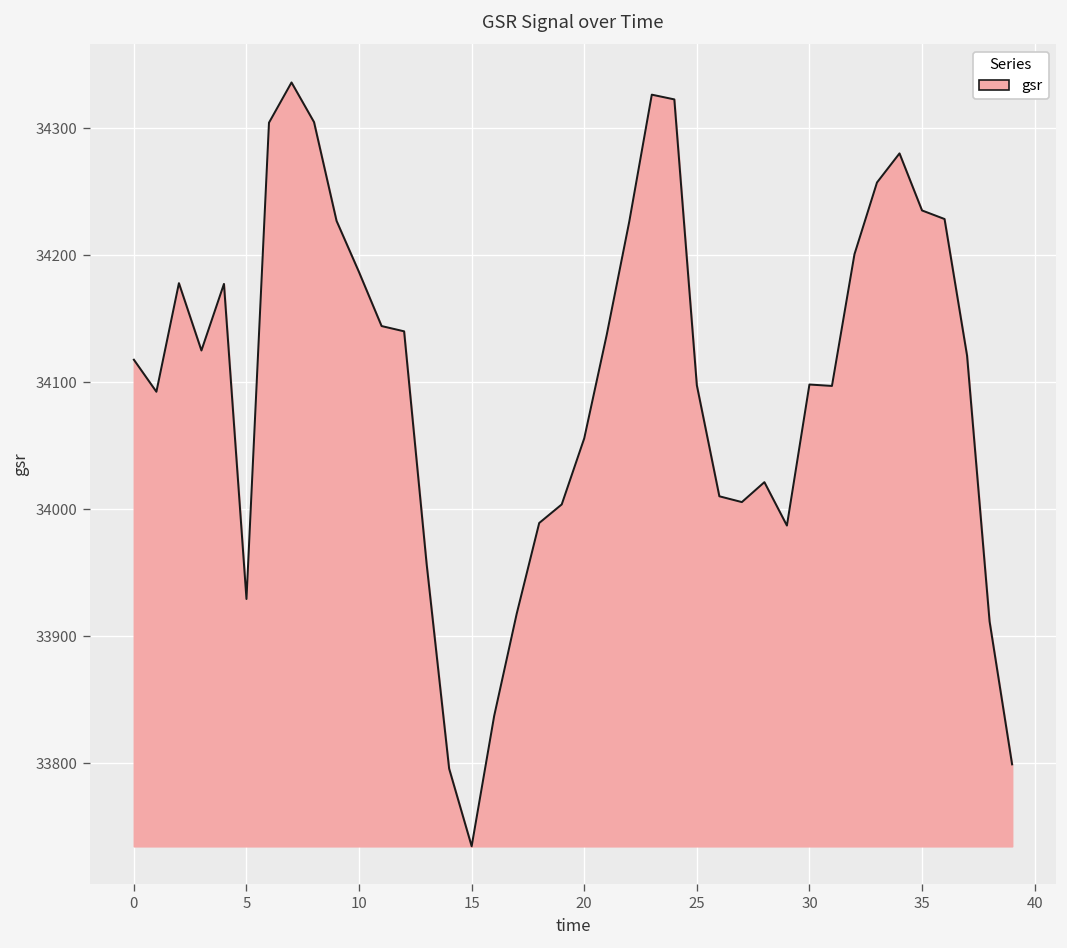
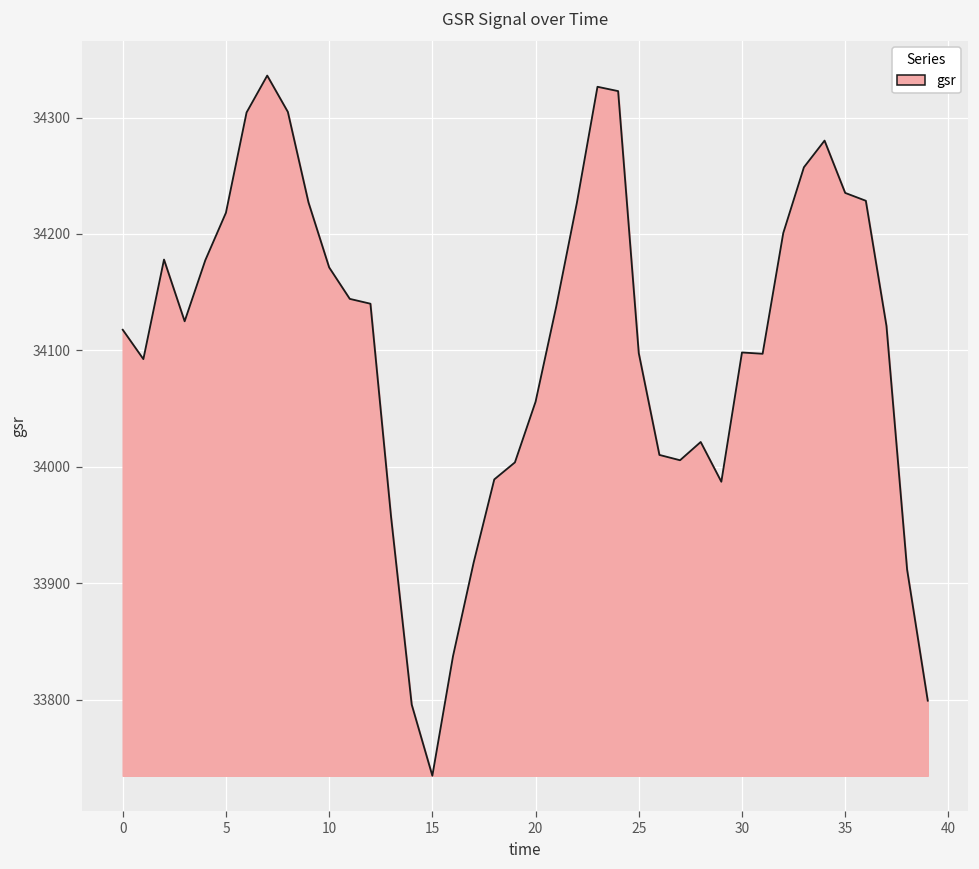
  {
    "0": 34118,
-   "5": 33929,
-   "10": 34187,
+   "5": 34218,
+   "10": 34171,
    "15": 33735,
    "20": 34056,
    "25": 34098,
    "30": 34098,
    "35": 34235
  }
